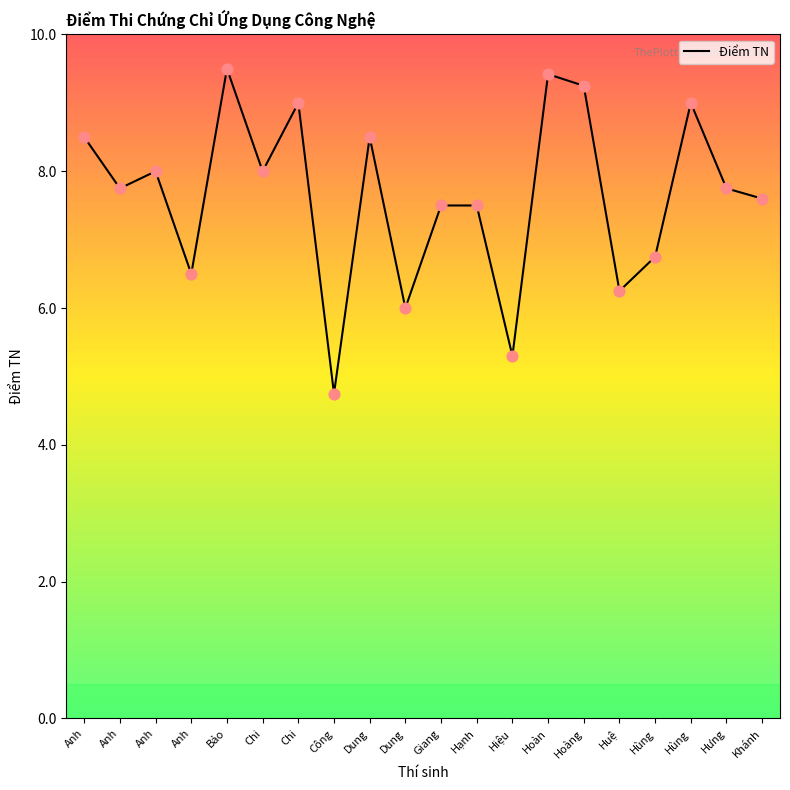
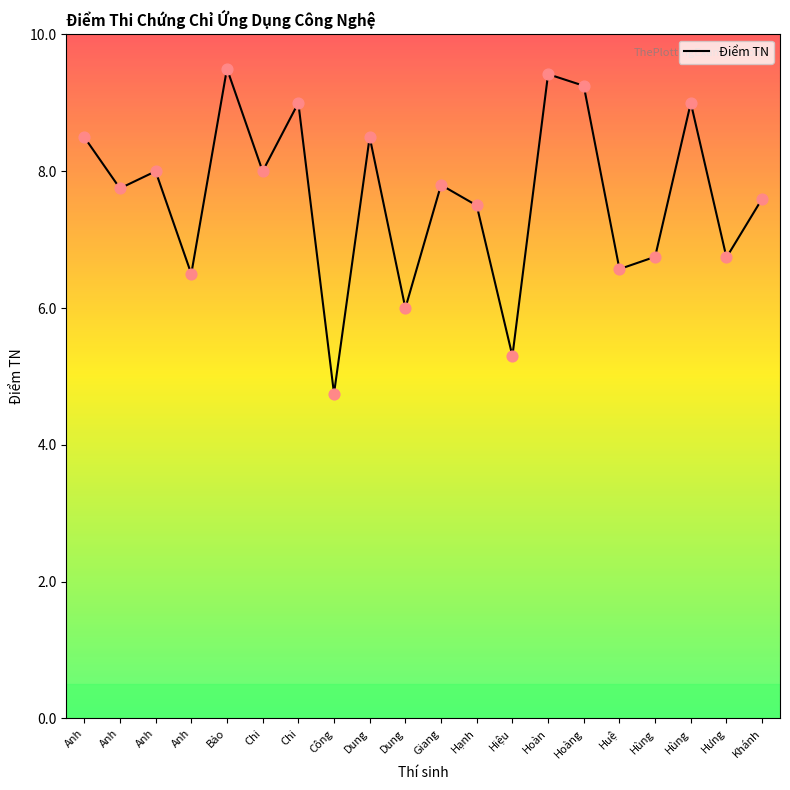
  {
    "Bảo": 9.5,
    "Công": 4.8,
-   "Giang": 7.5,
+   "Giang": 7.8,
    "Hạnh": 7.5,
    "Hiệu": 5.3,
    "Hoàn": 9.4,
    "Hoàng": 9.3,
-   "Huệ": 6.3,
-   "Hưng": 7.8,
+   "Huệ": 6.6,
+   "Hưng": 6.7,
    "Khánh": 7.6
  }
